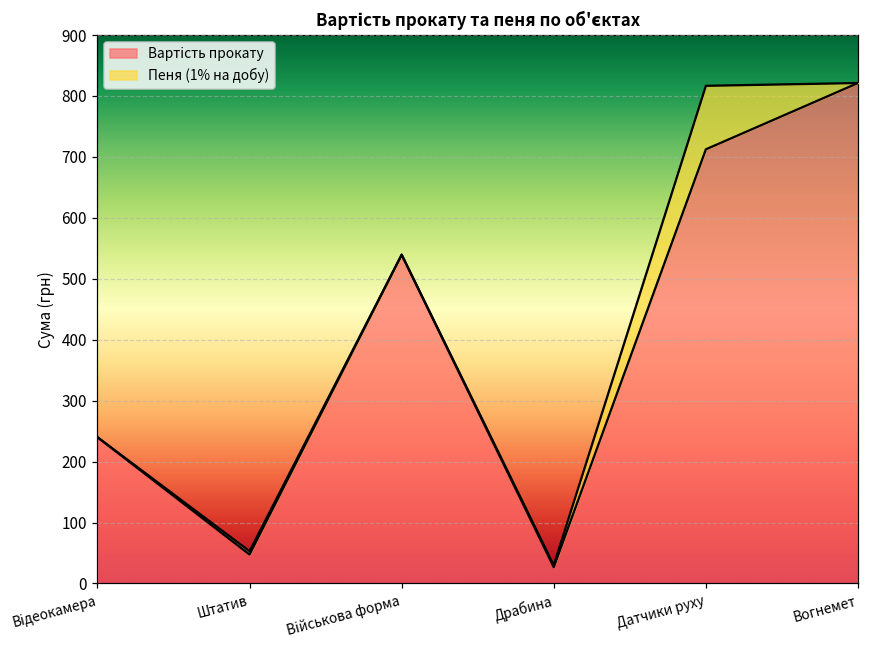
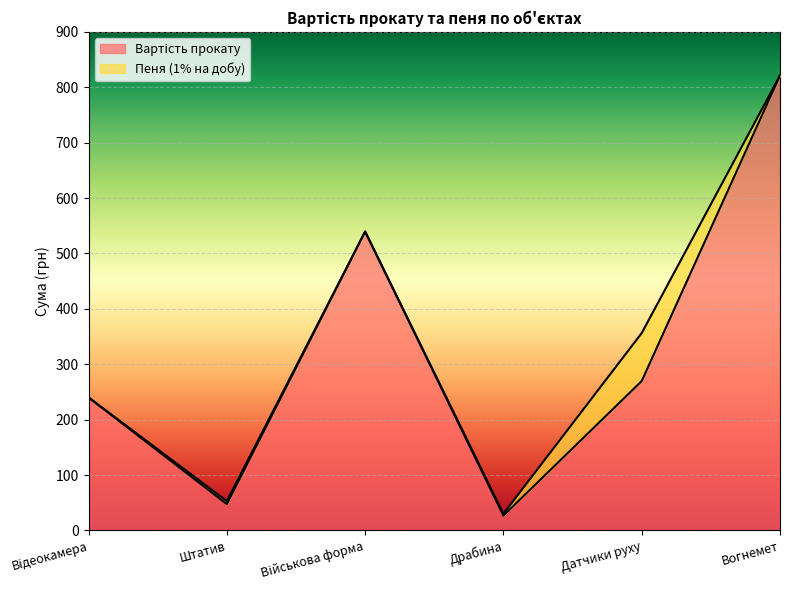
  {
    "Вартість прокату": {
      "Штатив": 50,
-     "Датчики руху": 710
+     "Датчики руху": 270
    },
    "Пеня (1% на добу)": {
      "Штатив": 10,
-     "Датчики руху": 100
+     "Датчики руху": 90
    }
  }
